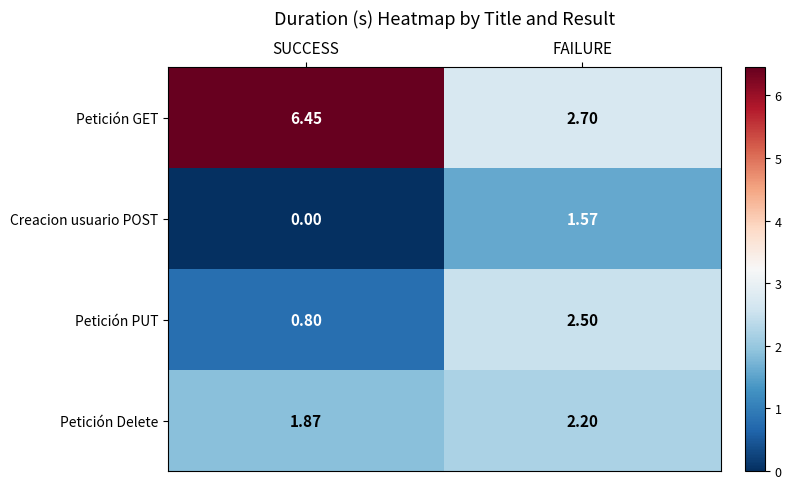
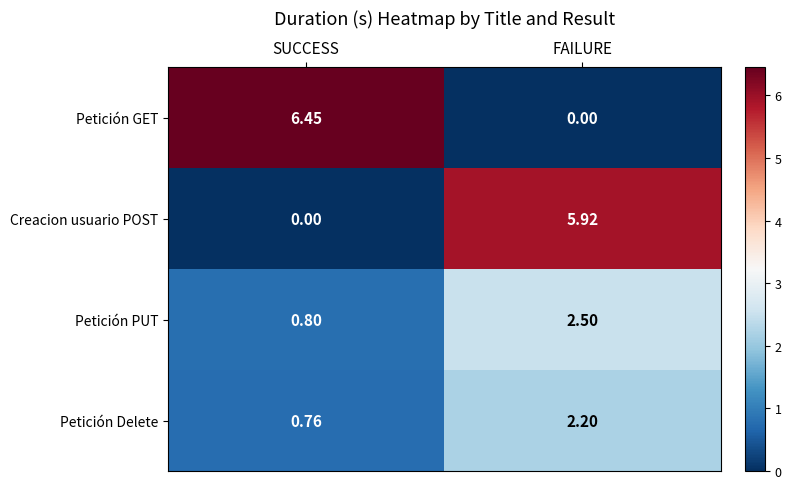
  {
    "Petición GET": {
      "SUCCESS": 6.45,
-     "FAILURE": 2.70
+     "FAILURE": 0.00
    },
    "Creacion usuario POST": {
      "SUCCESS": 0.00,
-     "FAILURE": 1.57
+     "FAILURE": 5.92
    },
    "Petición PUT": {
      "SUCCESS": 0.80,
      "FAILURE": 2.50
    },
    "Petición Delete": {
-     "SUCCESS": 1.87,
+     "SUCCESS": 0.76,
      "FAILURE": 2.20
    }
  }
